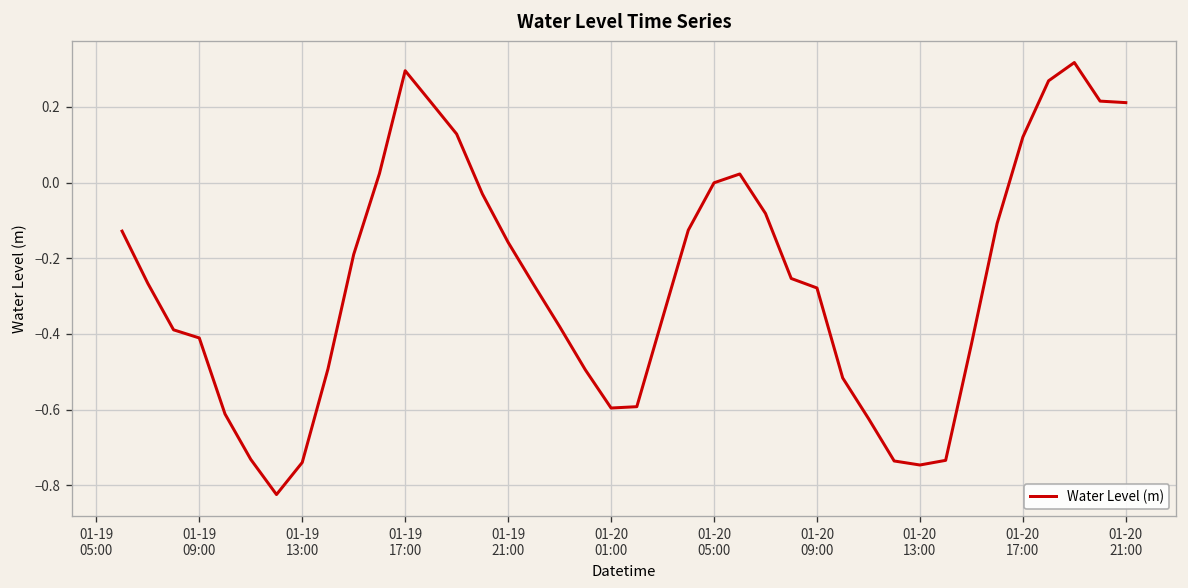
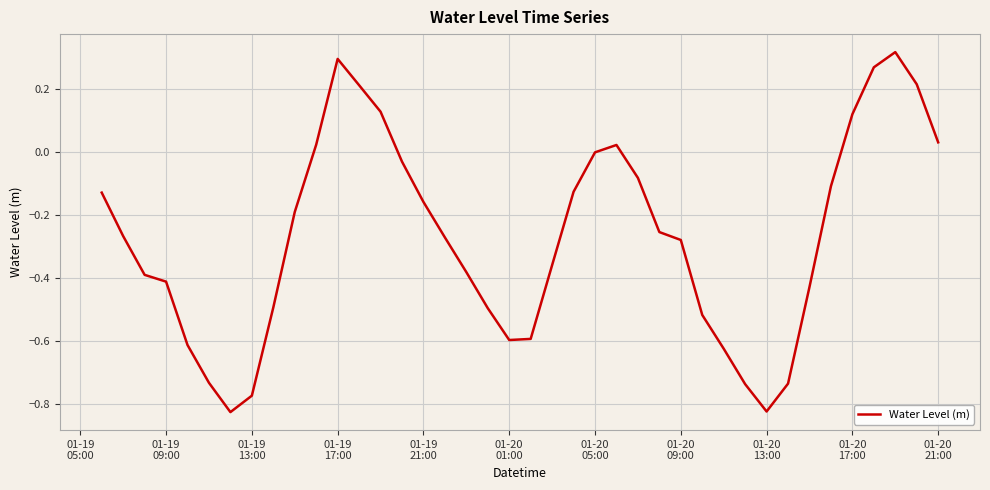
  {
    "01-19 09:00": -0.41,
-   "01-19 13:00": -0.74,
+   "01-19 13:00": -0.77,
    "01-19 17:00": 0.30,
    "01-19 21:00": -0.16,
    "01-20 01:00": -0.60,
    "01-20 05:00": 0.00,
    "01-20 09:00": -0.28,
-   "01-20 13:00": -0.75,
+   "01-20 13:00": -0.82,
    "01-20 17:00": 0.12,
-   "01-20 21:00": 0.21
+   "01-20 21:00": 0.03
  }
